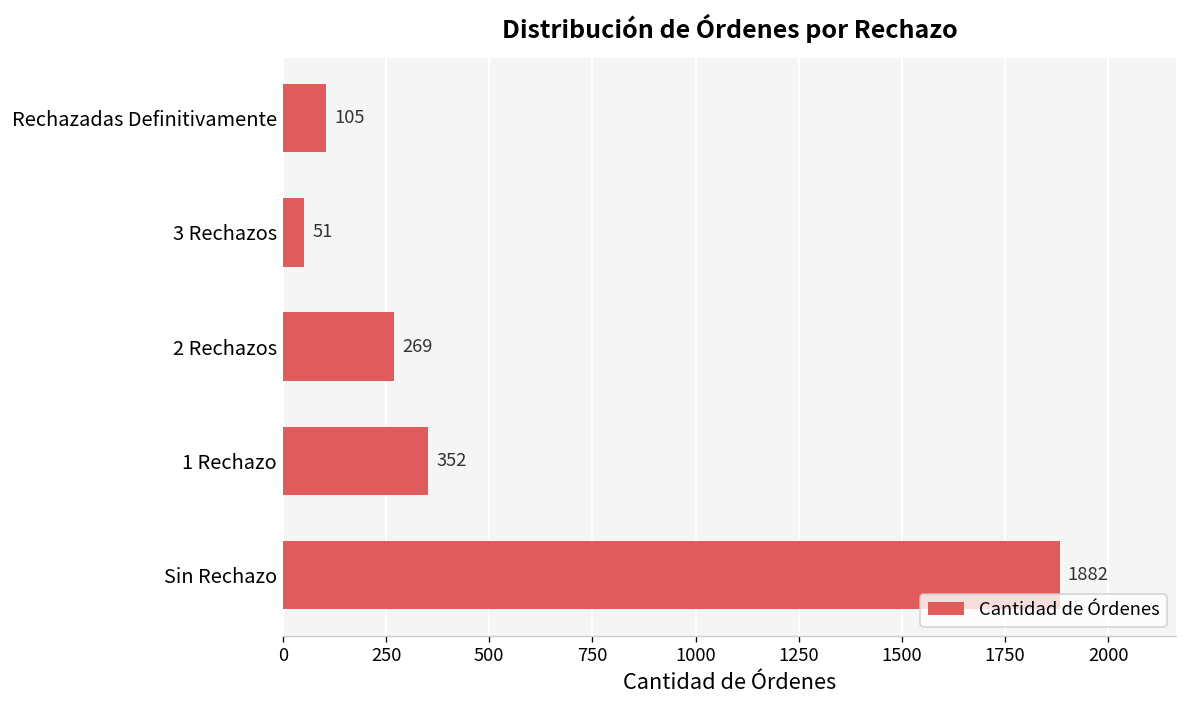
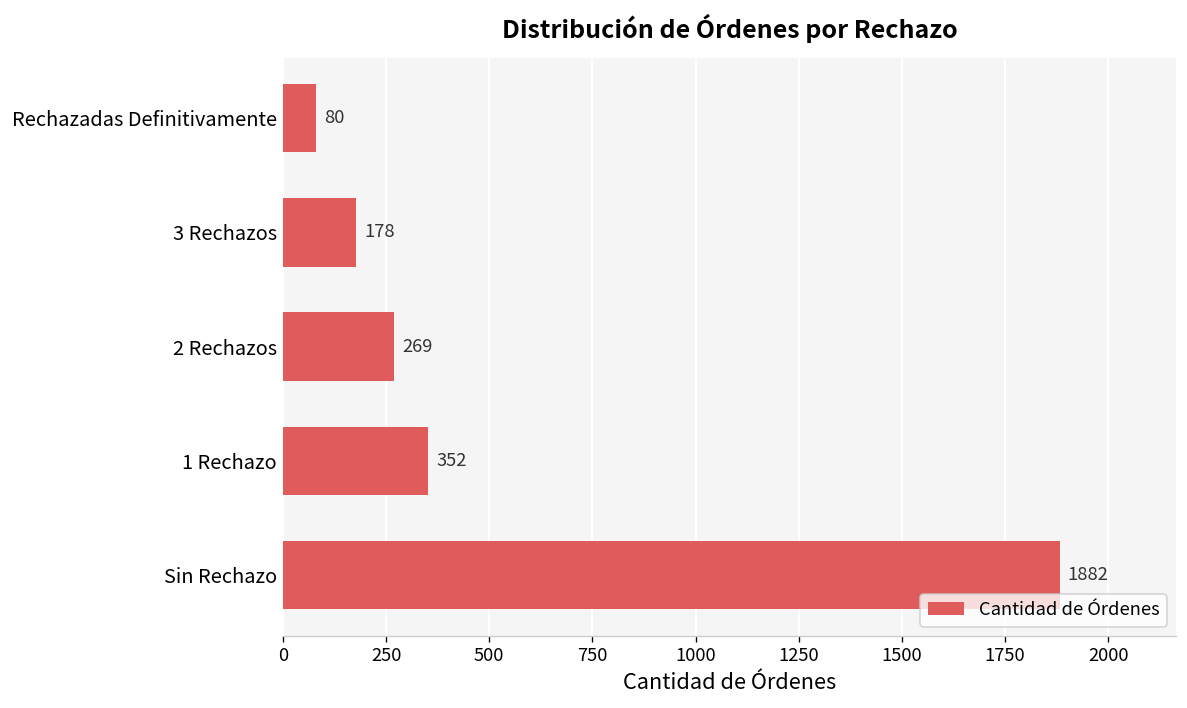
  {
-   "Rechazadas Definitivamente": 105,
-   "3 Rechazos": 51,
+   "Rechazadas Definitivamente": 80,
+   "3 Rechazos": 178,
    "2 Rechazos": 269,
    "1 Rechazo": 352,
    "Sin Rechazo": 1882
  }
